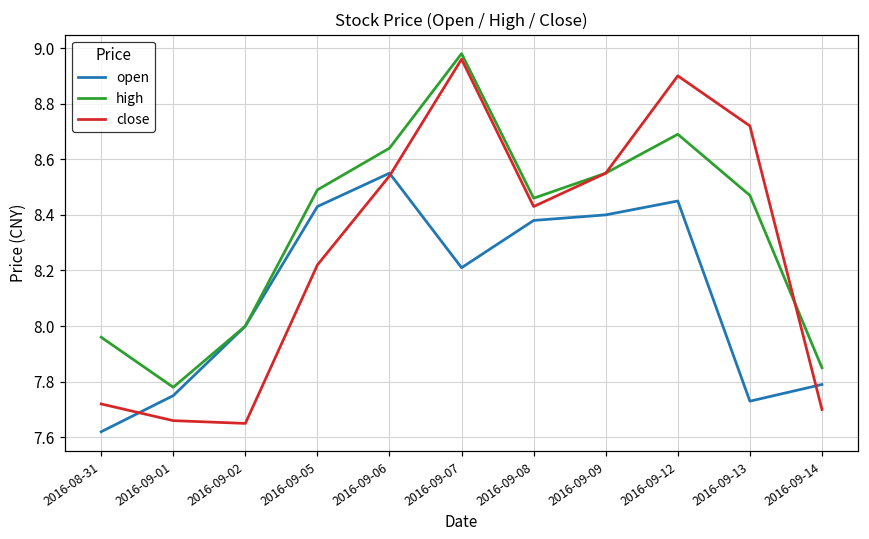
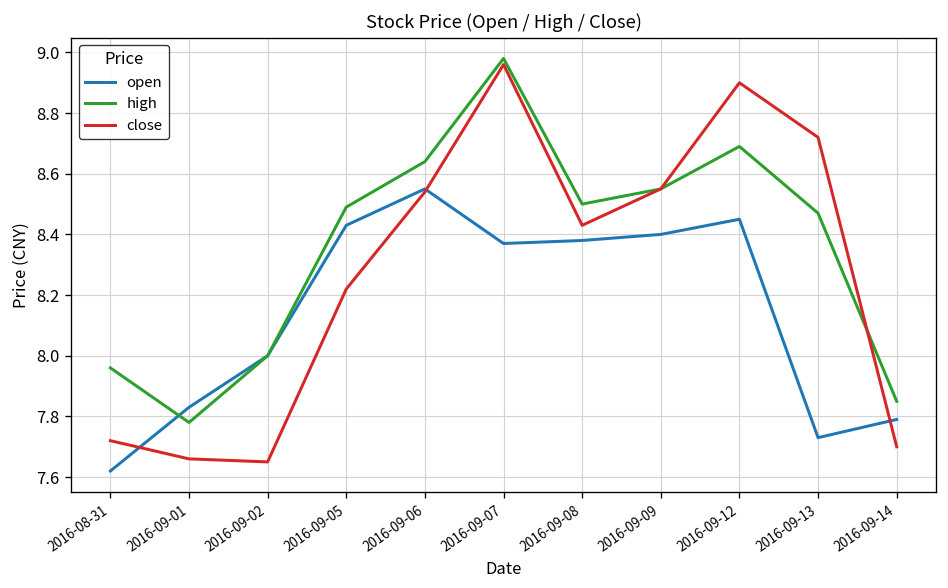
  {
    "open": {
      "2016-08-31": 7.62,
-     "2016-09-01": 7.75,
+     "2016-09-01": 7.83,
      "2016-09-05": 8.43,
      "2016-09-06": 8.55,
-     "2016-09-07": 8.21,
+     "2016-09-07": 8.37,
      "2016-09-08": 8.38,
      "2016-09-09": 8.40,
      "2016-09-12": 8.45,
      "2016-09-13": 7.73,
      "2016-09-14": 7.79
    },
    "high": {
      "2016-08-31": 7.96,
      "2016-09-01": 7.78,
      "2016-09-05": 8.49,
      "2016-09-06": 8.64,
      "2016-09-07": 8.98,
-     "2016-09-08": 8.46,
+     "2016-09-08": 8.50,
      "2016-09-12": 8.69,
      "2016-09-13": 8.47,
      "2016-09-14": 7.85
    },
    "close": {
      "2016-08-31": 7.72,
      "2016-09-01": 7.66,
      "2016-09-02": 7.65,
      "2016-09-05": 8.22,
      "2016-09-06": 8.54,
      "2016-09-07": 8.96,
      "2016-09-08": 8.43,
      "2016-09-12": 8.90,
      "2016-09-13": 8.72,
      "2016-09-14": 7.70
    }
  }
